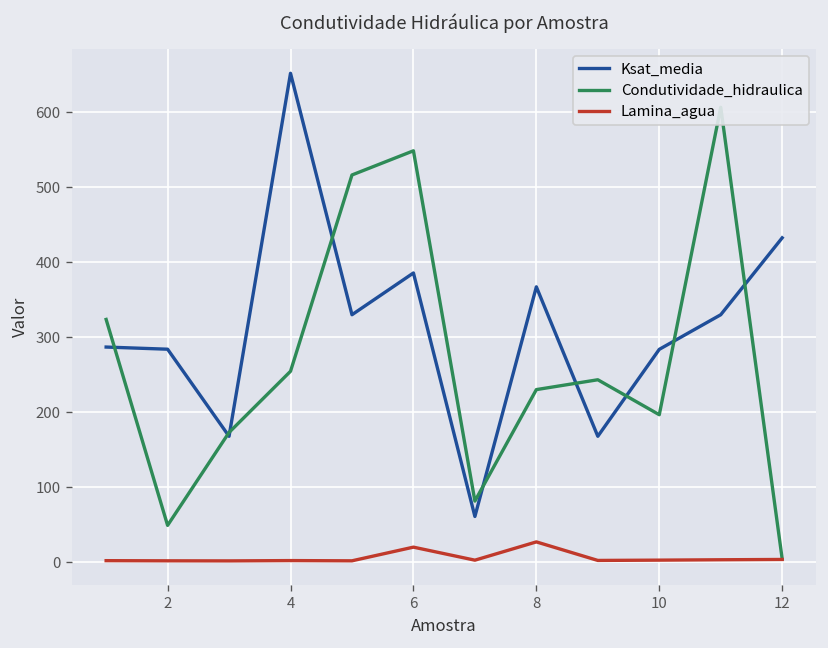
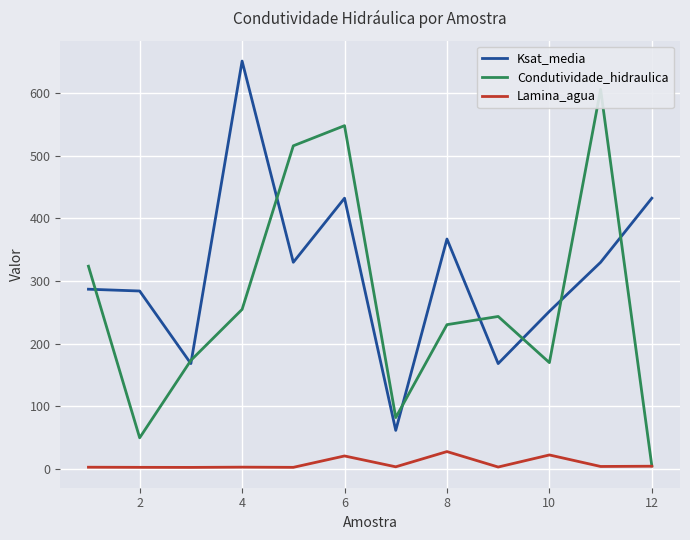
  {
    "Ksat_media": {
      "2": 280,
      "4": 650,
-     "6": 390,
+     "6": 430,
      "8": 370,
-     "10": 280,
+     "10": 250,
      "12": 430
    },
    "Condutividade_hidraulica": {
      "2": 50,
      "4": 250,
      "6": 550,
      "8": 230,
-     "10": 200
+     "10": 170
    },
    "Lamina_agua": {
      "2": 0,
      "4": 0,
      "6": 20,
      "8": 30,
-     "10": 0
+     "10": 20
    }
  }
